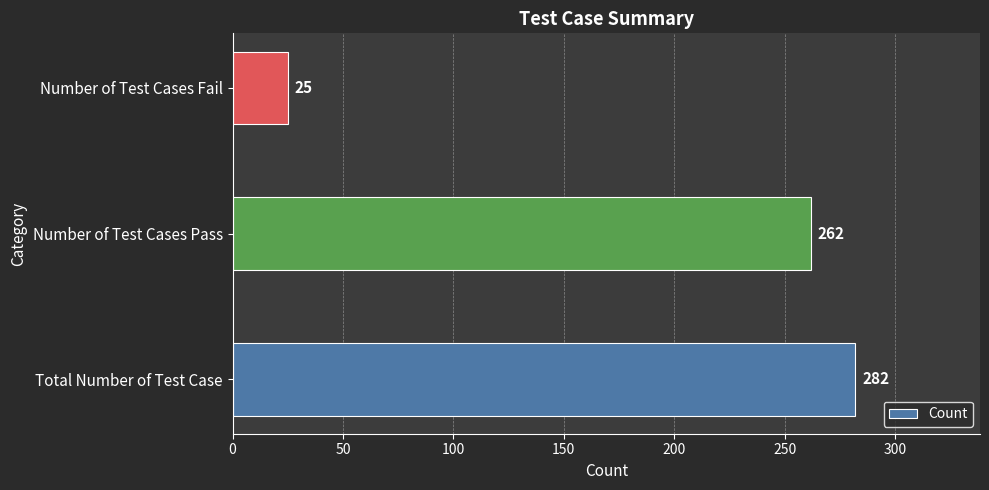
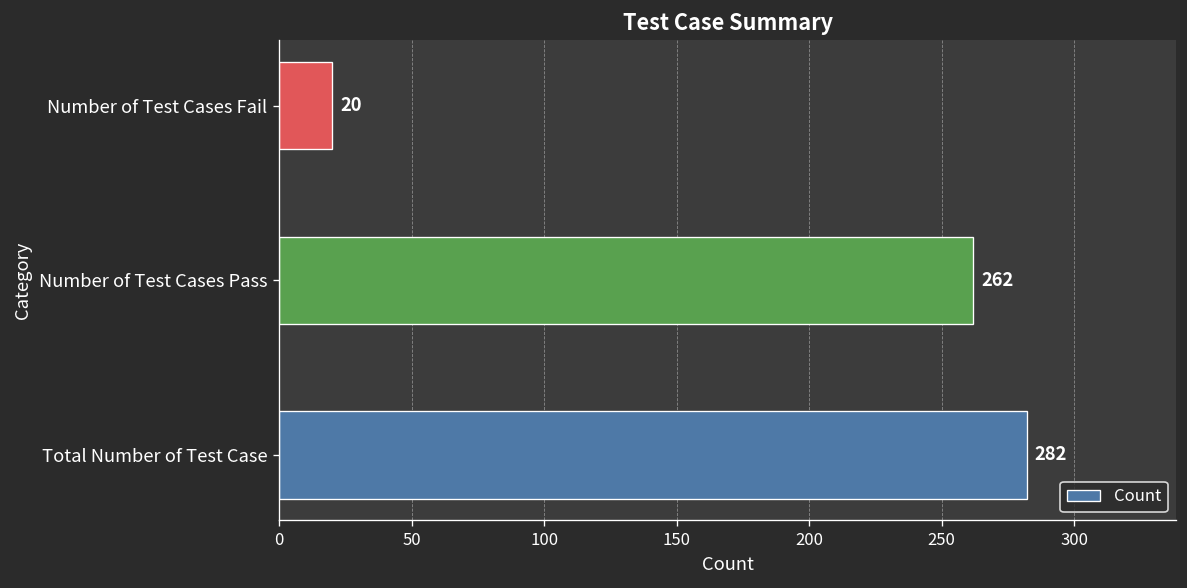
  {
-   "Number of Test Cases Fail": 25,
+   "Number of Test Cases Fail": 20,
    "Number of Test Cases Pass": 262,
    "Total Number of Test Case": 282
  }
